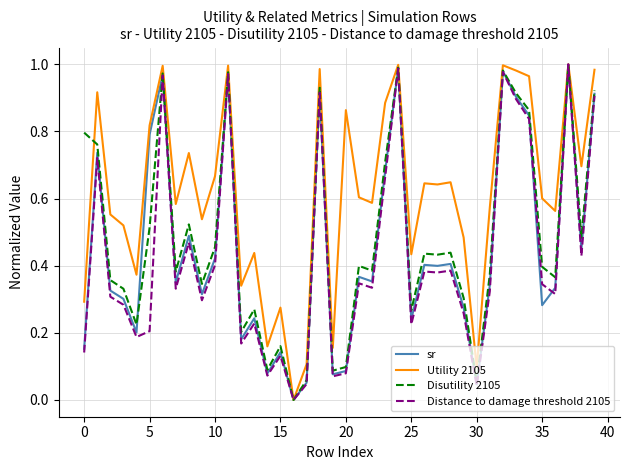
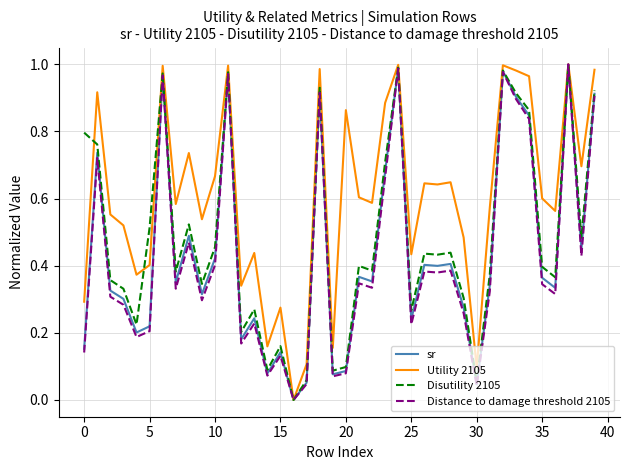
  {
    "sr": {
      "0": 0.15,
-     "5": 0.79,
+     "5": 0.22,
      "10": 0.42,
      "15": 0.14,
      "25": 0.24,
-     "35": 0.28
+     "35": 0.36
    },
    "Utility 2105": {
      "0": 0.29,
-     "5": 0.82,
+     "5": 0.40,
      "10": 0.67,
      "15": 0.28,
      "20": 0.86,
      "25": 0.43,
      "35": 0.60
    },
    "Disutility 2105": {
      "0": 0.80,
      "5": 0.51,
      "10": 0.46,
      "15": 0.16,
      "20": 0.10,
      "25": 0.27,
      "35": 0.40
    },
    "Distance to damage threshold 2105": {
      "0": 0.14,
      "5": 0.21,
      "10": 0.40,
      "15": 0.13,
      "25": 0.23,
      "35": 0.34
    }
  }
